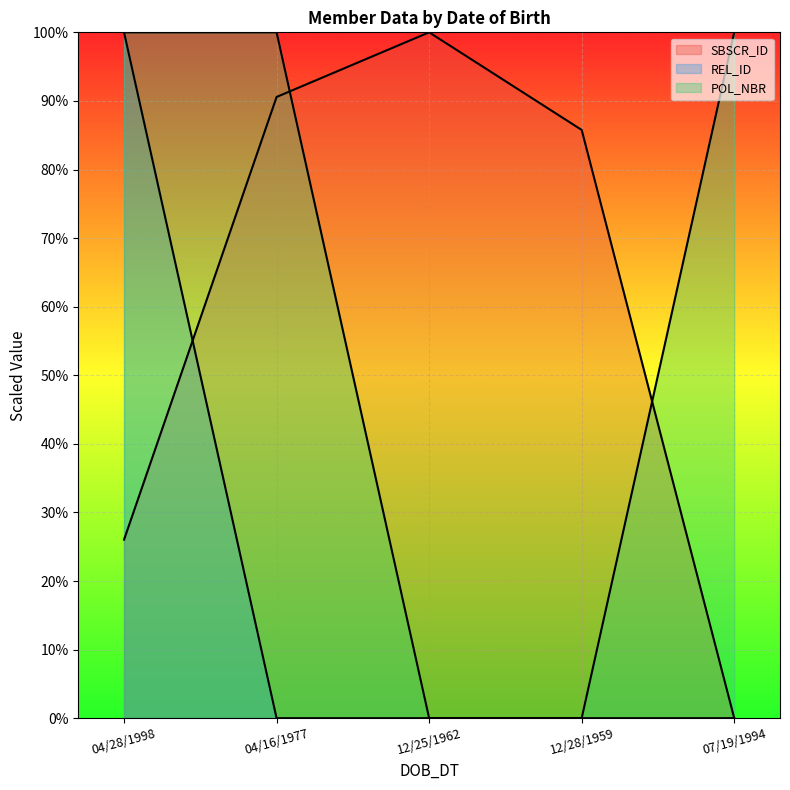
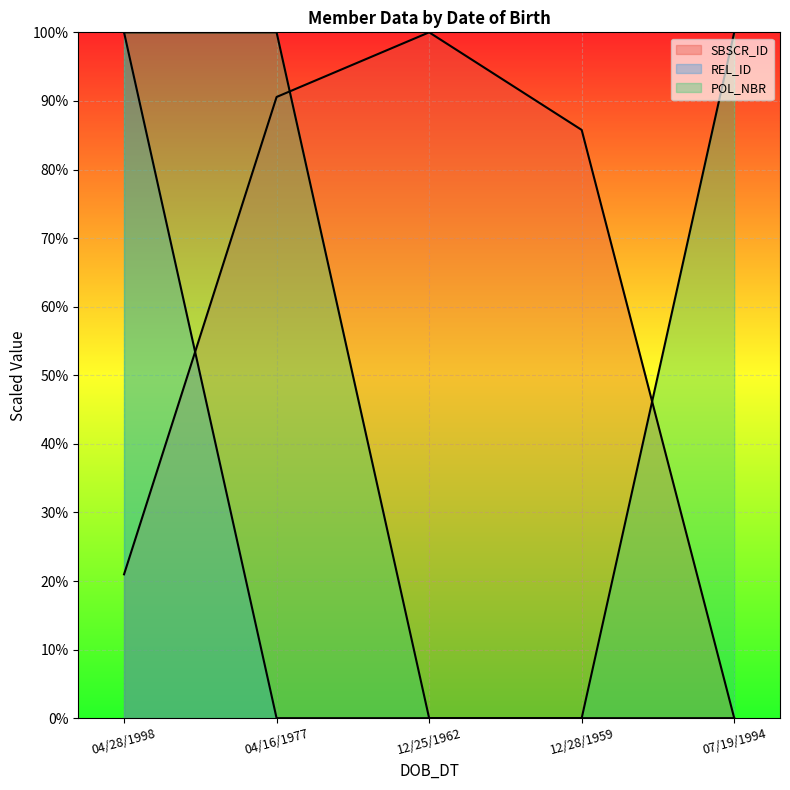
  {
    "SBSCR_ID": {
-     "04/28/1998": "26%",
+     "04/28/1998": "21%",
      "04/16/1977": "91%",
      "12/25/1962": "100%",
      "12/28/1959": "86%"
    },
    "REL_ID": {
      "04/16/1977": "0%"
    },
    "POL_NBR": {
      "04/16/1977": "100%",
      "07/19/1994": "100%"
    }
  }
